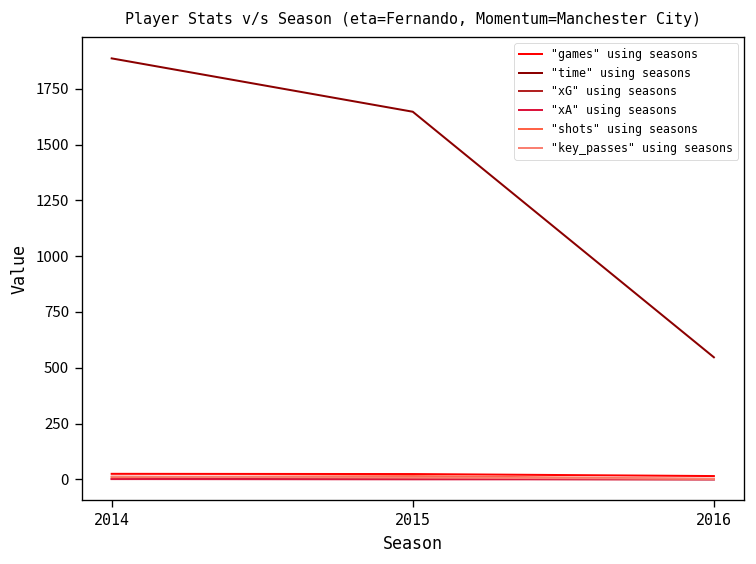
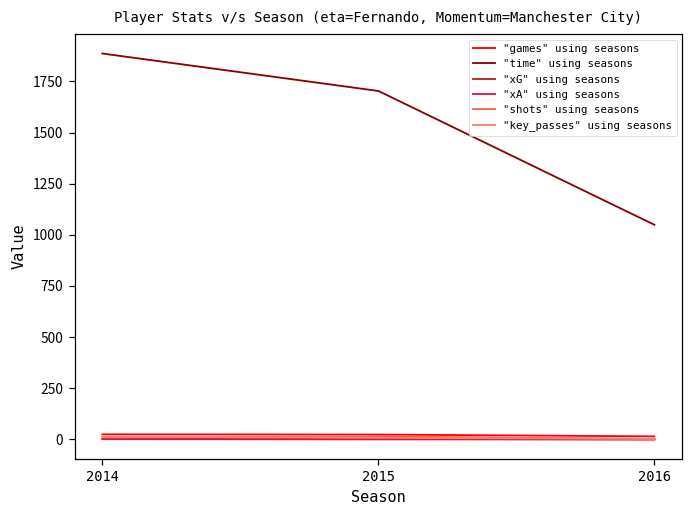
  {
    "\"time\" using seasons": {
      "2014": 1890,
-     "2015": 1650,
-     "2016": 550
+     "2015": 1700,
+     "2016": 1050
    }
  }
